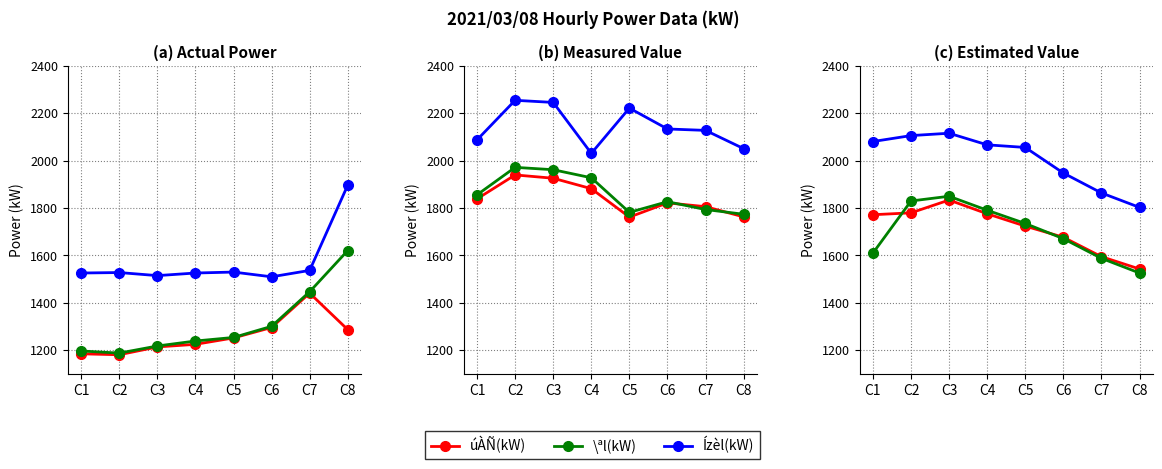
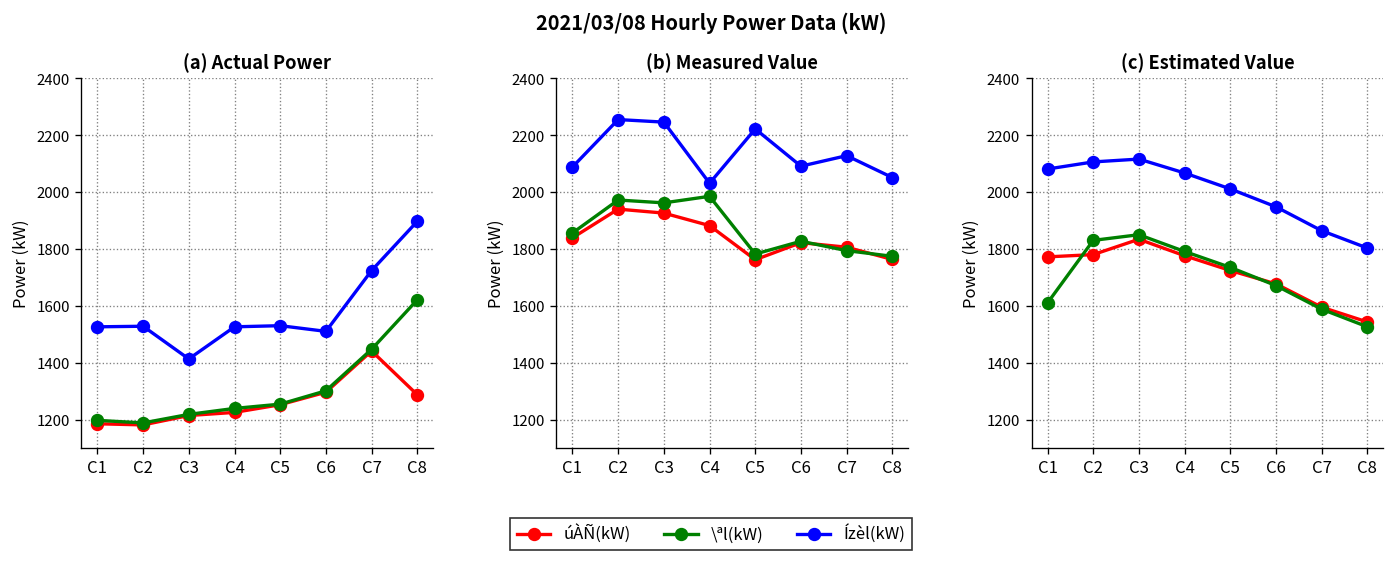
  {
    "(a) Actual Power": {
      "úÀÑ(kW)": {
        "C1": 1190,
        "C4": 1230,
        "C8": 1290
      },
      "\\ªl(kW)": {
        "C1": 1200,
        "C4": 1240,
        "C8": 1620
      },
      "Ízèl(kW)": {
        "C1": 1530,
        "C2": 1530,
-       "C3": 1520,
+       "C3": 1410,
        "C4": 1530,
        "C5": 1530,
        "C6": 1510,
-       "C7": 1540,
+       "C7": 1720,
        "C8": 1900
      }
    },
    "(b) Measured Value": {
      "úÀÑ(kW)": {
        "C1": 1840,
        "C2": 1940,
        "C3": 1930,
        "C4": 1880,
        "C5": 1760,
        "C7": 1810,
        "C8": 1760
      },
      "\\ªl(kW)": {
        "C1": 1860,
        "C2": 1970,
        "C3": 1960,
-       "C4": 1930,
+       "C4": 1990,
        "C5": 1780,
        "C7": 1790,
        "C8": 1770
      },
      "Ízèl(kW)": {
        "C1": 2090,
        "C2": 2260,
        "C3": 2250,
        "C4": 2030,
        "C5": 2220,
-       "C6": 2130,
+       "C6": 2090,
        "C7": 2130,
        "C8": 2050
      }
    },
    "(c) Estimated Value": {
      "úÀÑ(kW)": {
        "C1": 1770,
        "C2": 1780,
        "C3": 1830,
        "C4": 1780,
        "C5": 1720,
        "C8": 1540
      },
      "\\ªl(kW)": {
        "C1": 1610,
        "C2": 1830,
        "C3": 1850,
        "C4": 1790,
        "C5": 1740,
        "C8": 1530
      },
      "Ízèl(kW)": {
        "C1": 2080,
        "C2": 2110,
        "C3": 2120,
        "C4": 2070,
-       "C5": 2060,
+       "C5": 2010,
        "C6": 1950,
        "C7": 1860,
        "C8": 1800
      }
    }
  }
